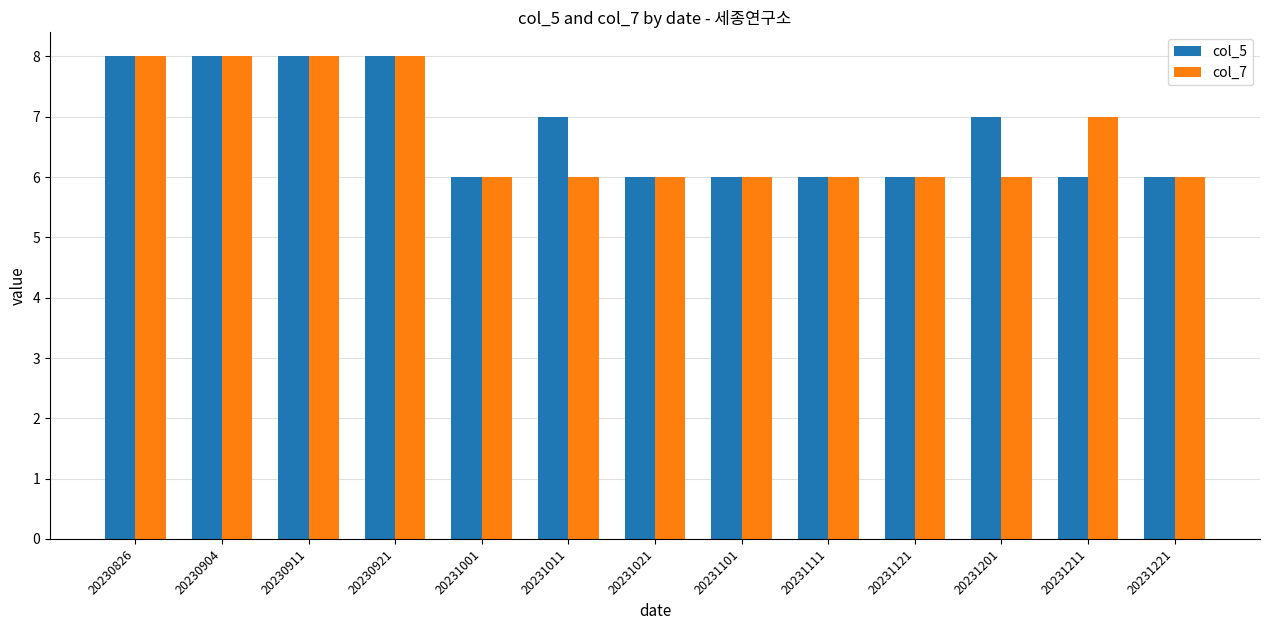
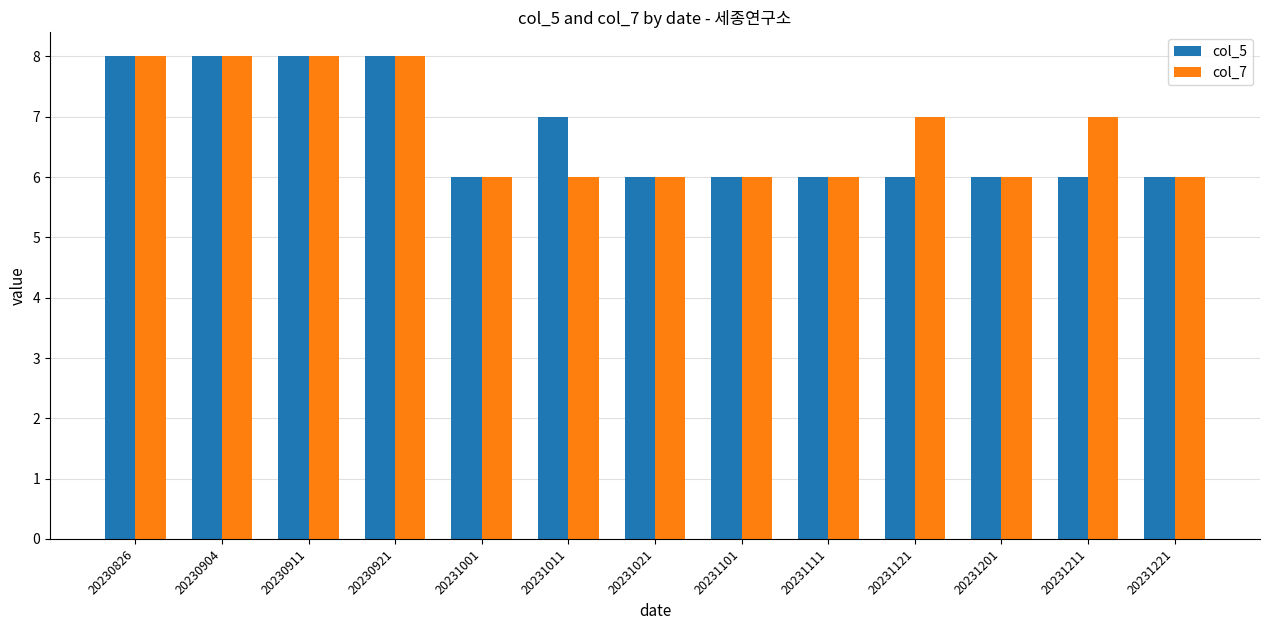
  {
    "col_5": {
      "20230826": 8,
      "20230904": 8,
      "20230911": 8,
      "20230921": 8,
      "20231001": 6,
      "20231011": 7,
      "20231021": 6,
      "20231101": 6,
      "20231111": 6,
      "20231121": 6,
-     "20231201": 7,
+     "20231201": 6,
      "20231211": 6,
      "20231221": 6
    },
    "col_7": {
      "20230826": 8,
      "20230904": 8,
      "20230911": 8,
      "20230921": 8,
      "20231001": 6,
      "20231011": 6,
      "20231021": 6,
      "20231101": 6,
      "20231111": 6,
-     "20231121": 6,
+     "20231121": 7,
      "20231201": 6,
      "20231211": 7,
      "20231221": 6
    }
  }
